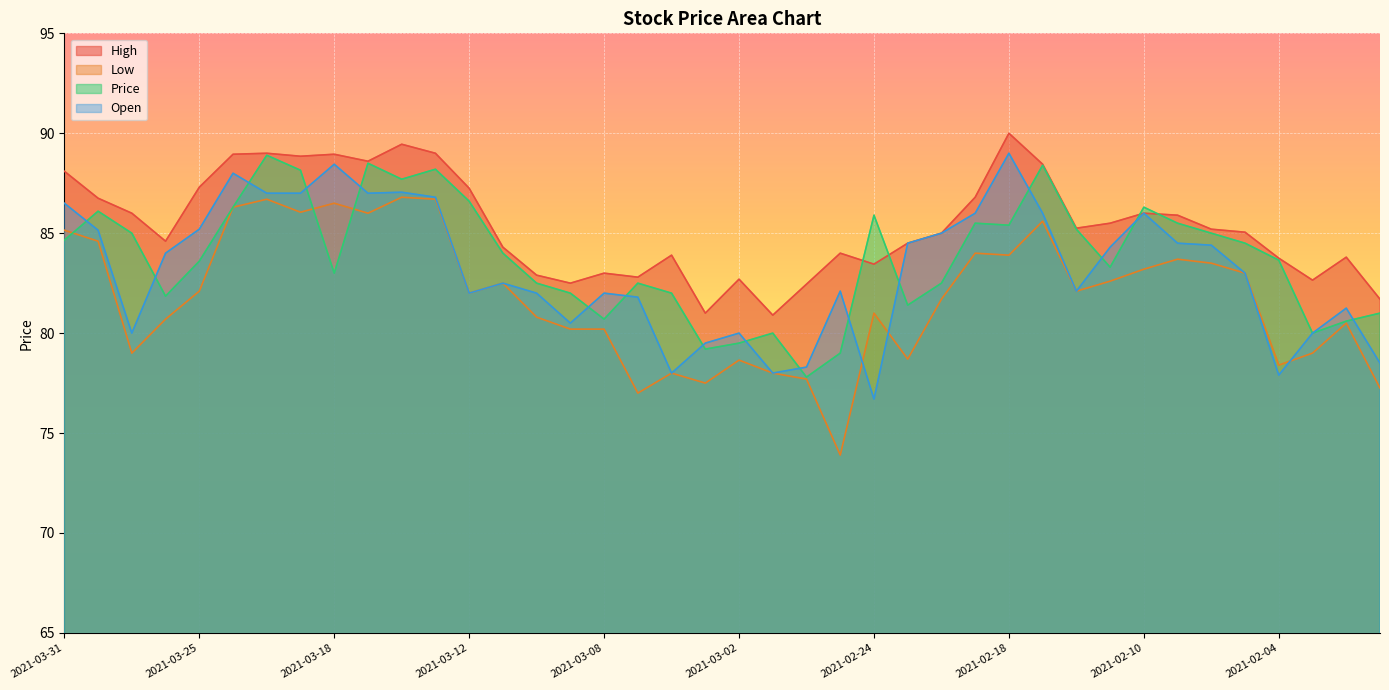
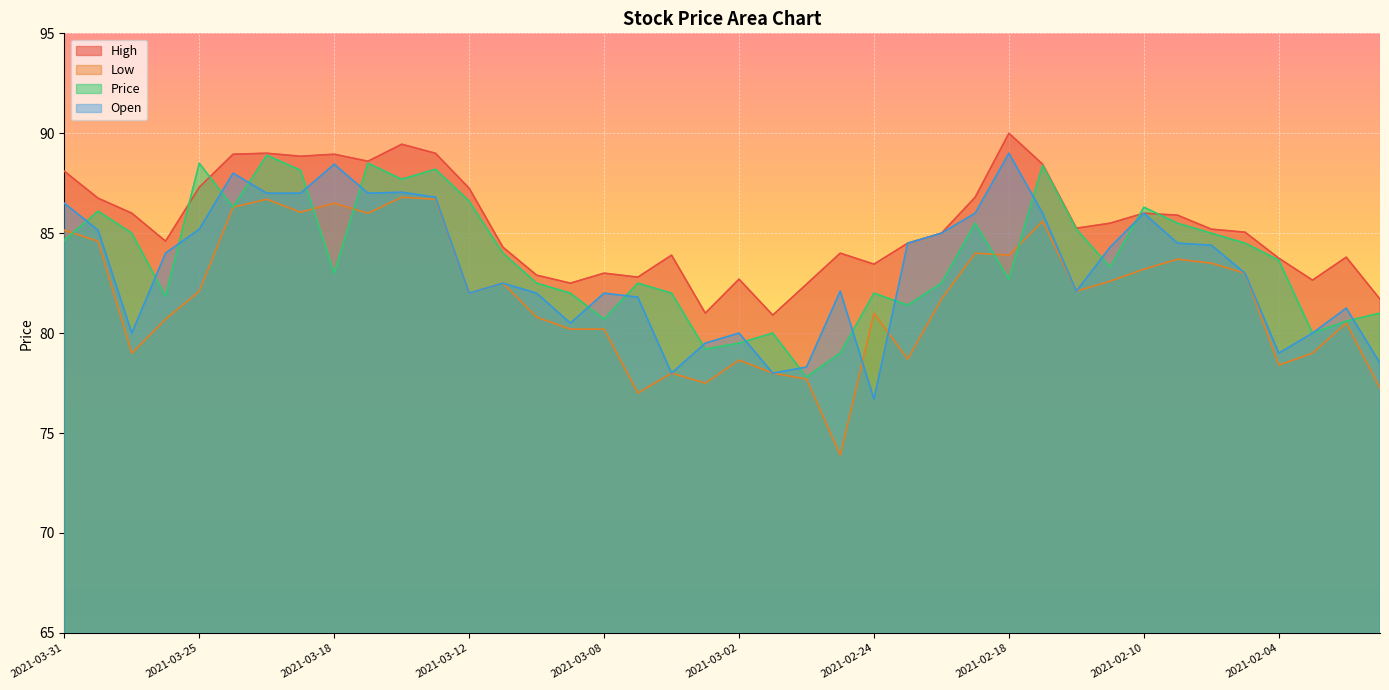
  {
    "Price": {
      "2021-03-31": 84.7,
-     "2021-03-25": 83.6,
+     "2021-03-25": 88.5,
      "2021-03-18": 83.0,
      "2021-03-12": 86.6,
      "2021-03-08": 80.7,
      "2021-03-02": 79.5,
-     "2021-02-24": 85.9,
-     "2021-02-18": 85.4,
+     "2021-02-24": 82.0,
+     "2021-02-18": 82.7,
      "2021-02-10": 86.3
    },
    "Open": {
      "2021-03-31": 86.5,
      "2021-03-25": 85.2,
      "2021-03-18": 88.5,
      "2021-03-08": 82.0,
      "2021-03-02": 80.0,
      "2021-02-24": 76.7,
      "2021-02-18": 89.0,
-     "2021-02-04": 77.9
+     "2021-02-04": 79.0
    }
  }
